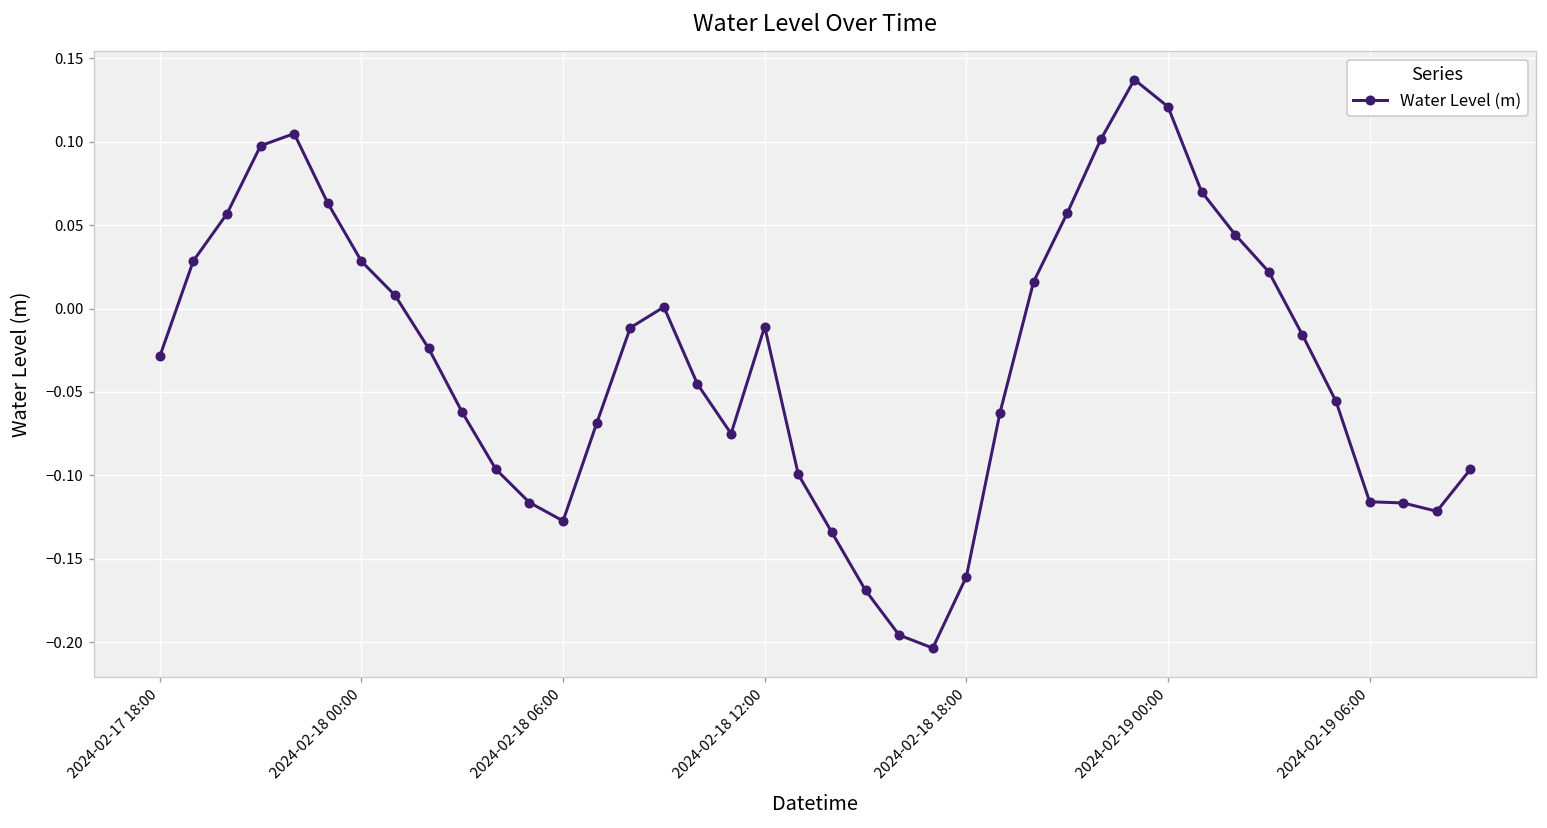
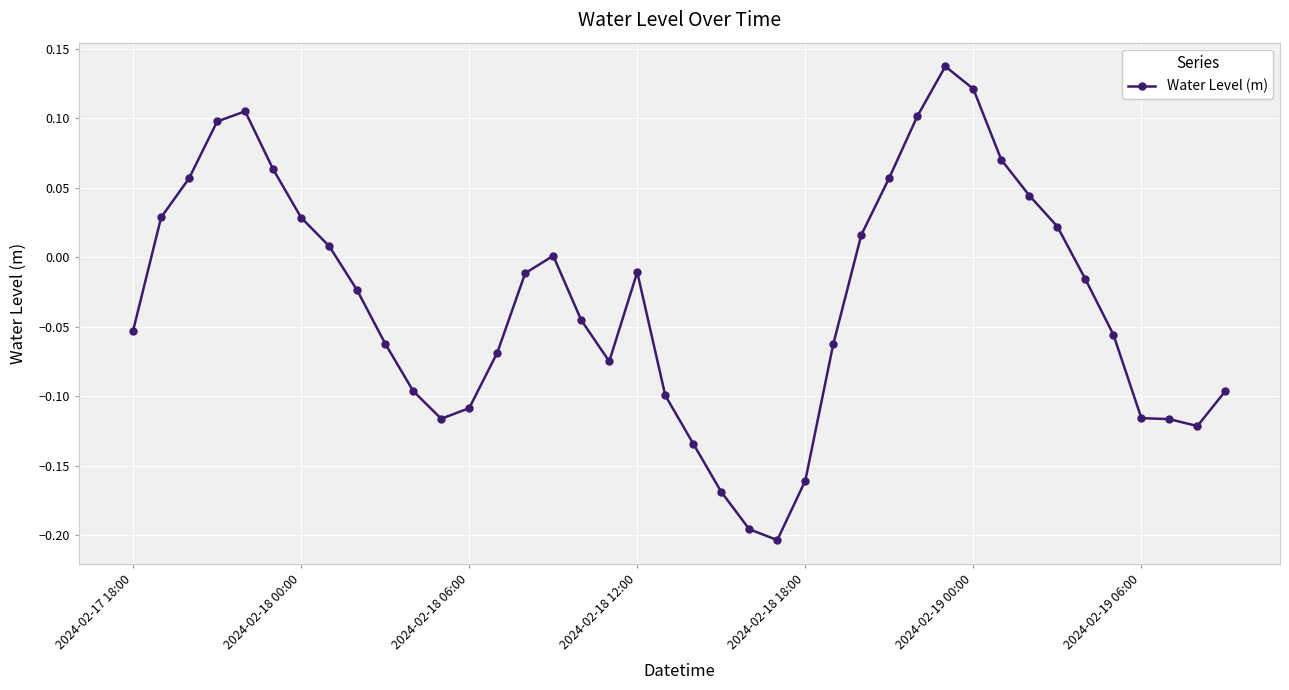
  {
-   "2024-02-17 18:00": -0.029,
+   "2024-02-17 18:00": -0.053,
    "2024-02-18 00:00": 0.028,
-   "2024-02-18 06:00": -0.127,
+   "2024-02-18 06:00": -0.109,
    "2024-02-18 12:00": -0.011,
    "2024-02-18 18:00": -0.161,
    "2024-02-19 00:00": 0.121,
    "2024-02-19 06:00": -0.116
  }
